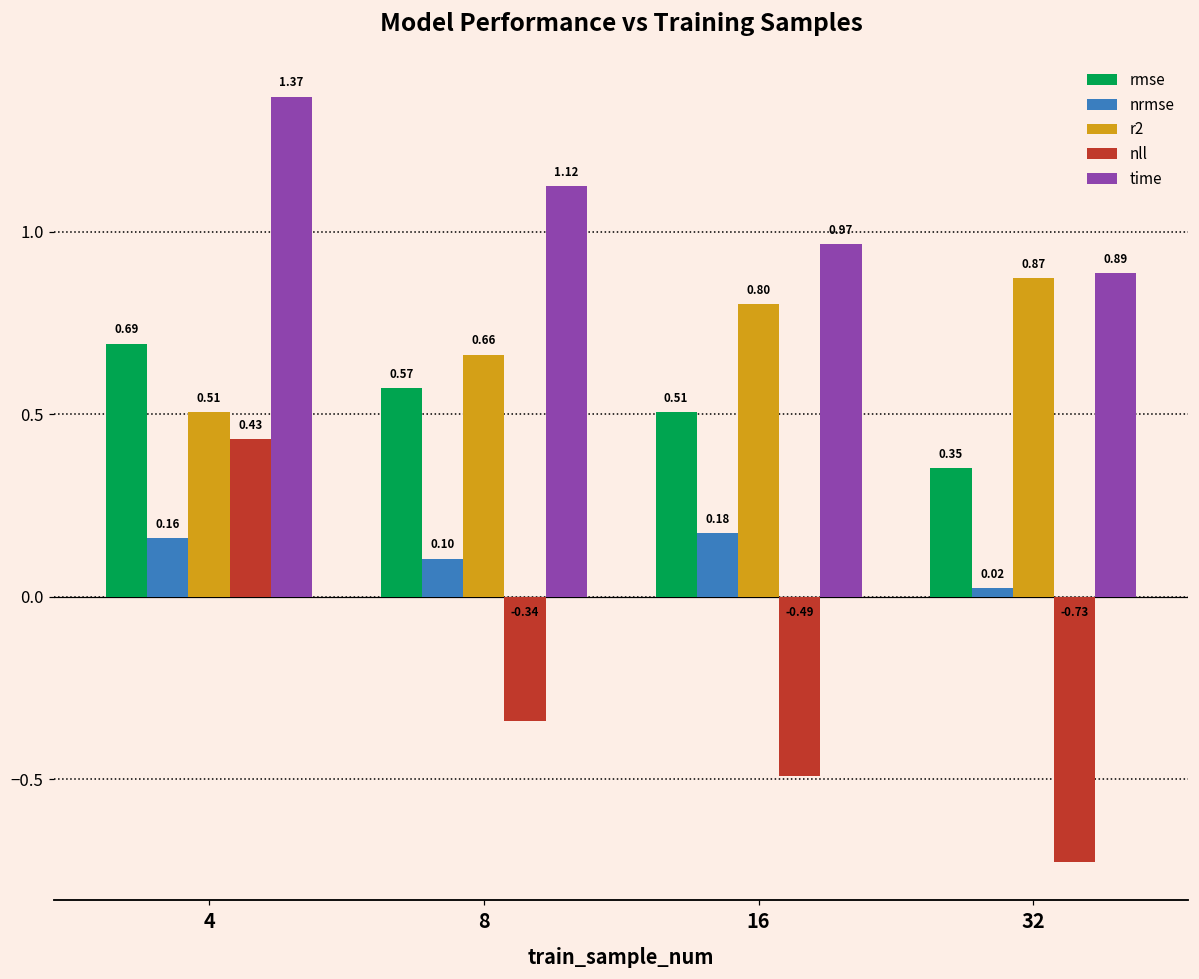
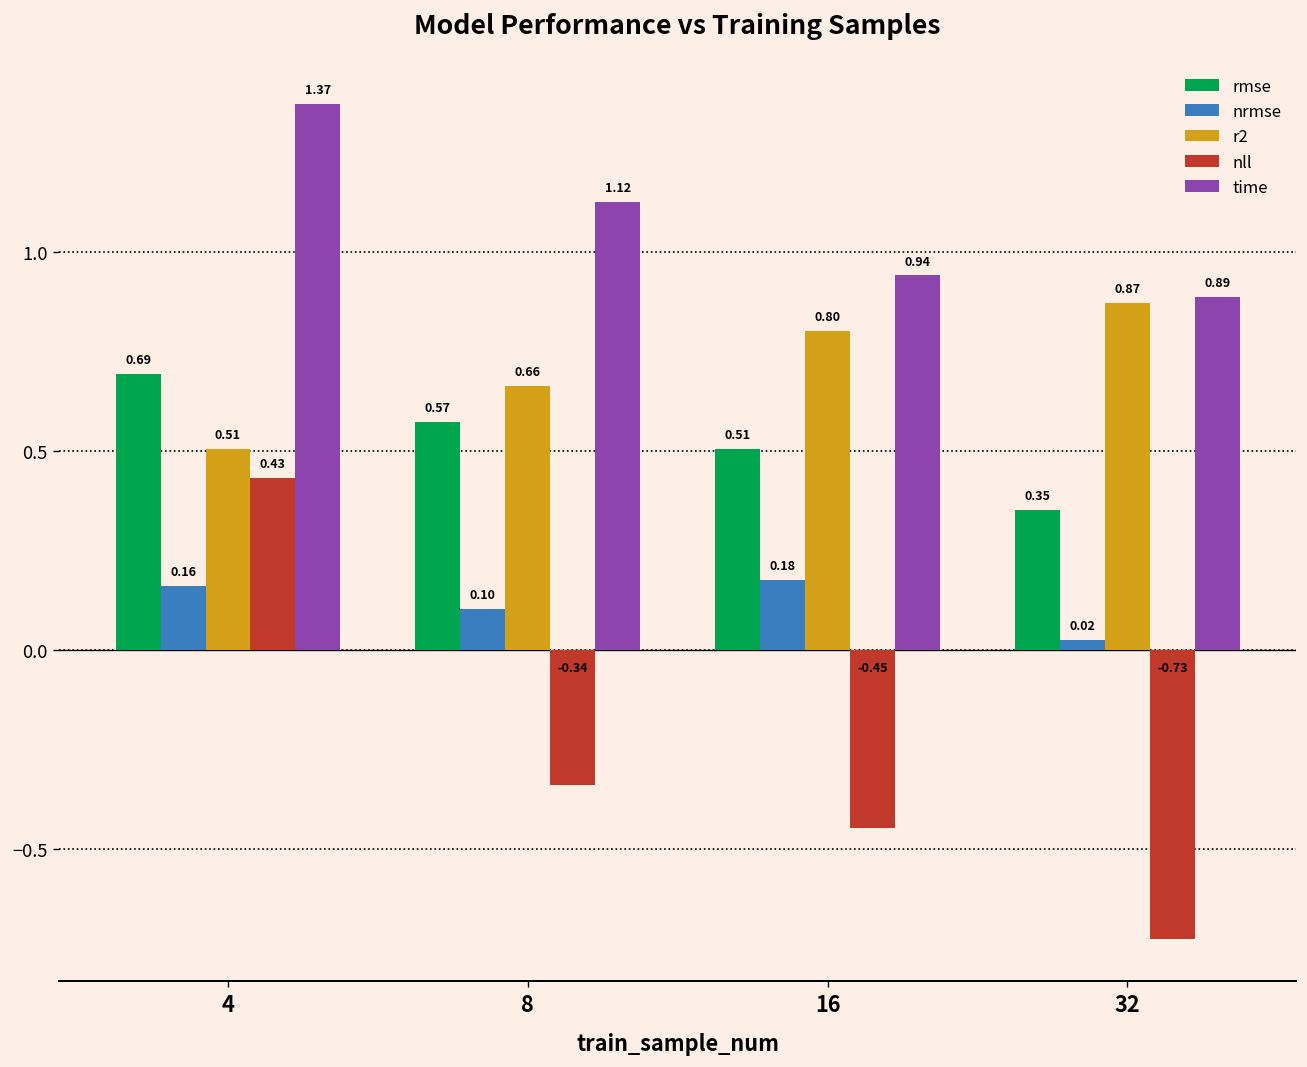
  {
    "rmse": {
      "4": 0.69,
      "8": 0.57,
      "16": 0.51,
      "32": 0.35
    },
    "nrmse": {
      "4": 0.16,
      "8": 0.10,
      "16": 0.18,
      "32": 0.02
    },
    "r2": {
      "4": 0.51,
      "8": 0.66,
      "16": 0.80,
      "32": 0.87
    },
    "nll": {
      "4": 0.43,
      "8": -0.34,
-     "16": -0.49,
+     "16": -0.45,
      "32": -0.73
    },
    "time": {
      "4": 1.37,
      "8": 1.12,
-     "16": 0.97,
+     "16": 0.94,
      "32": 0.89
    }
  }
